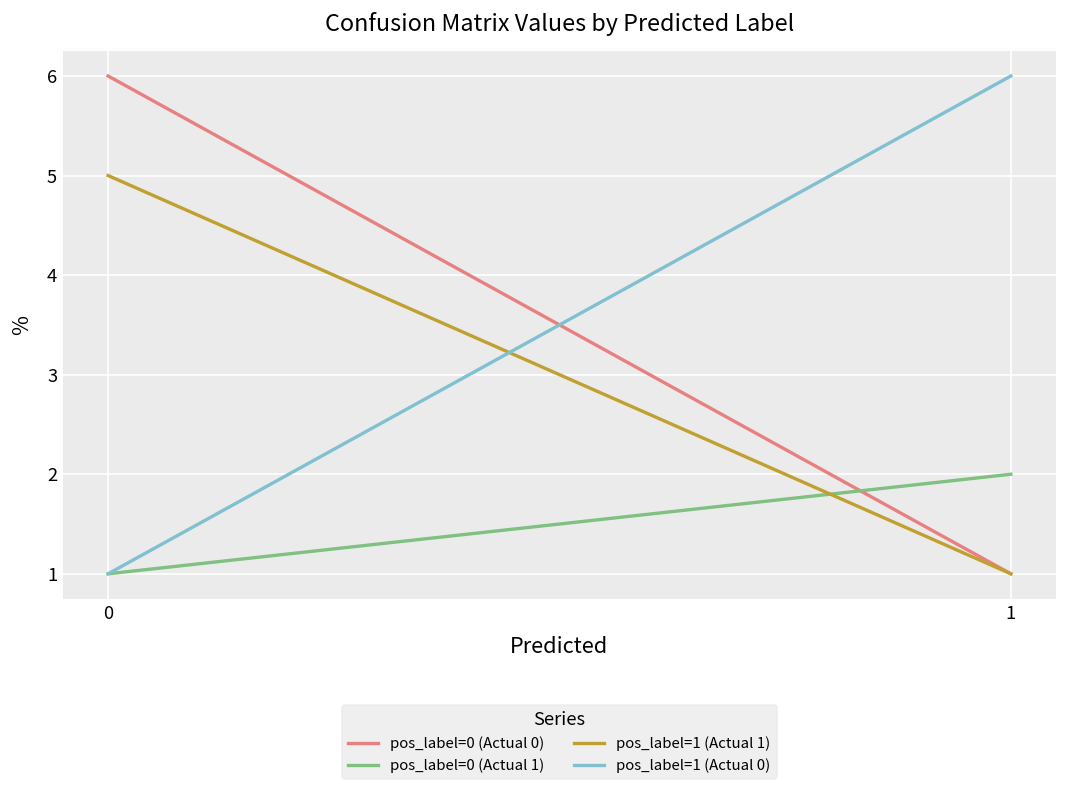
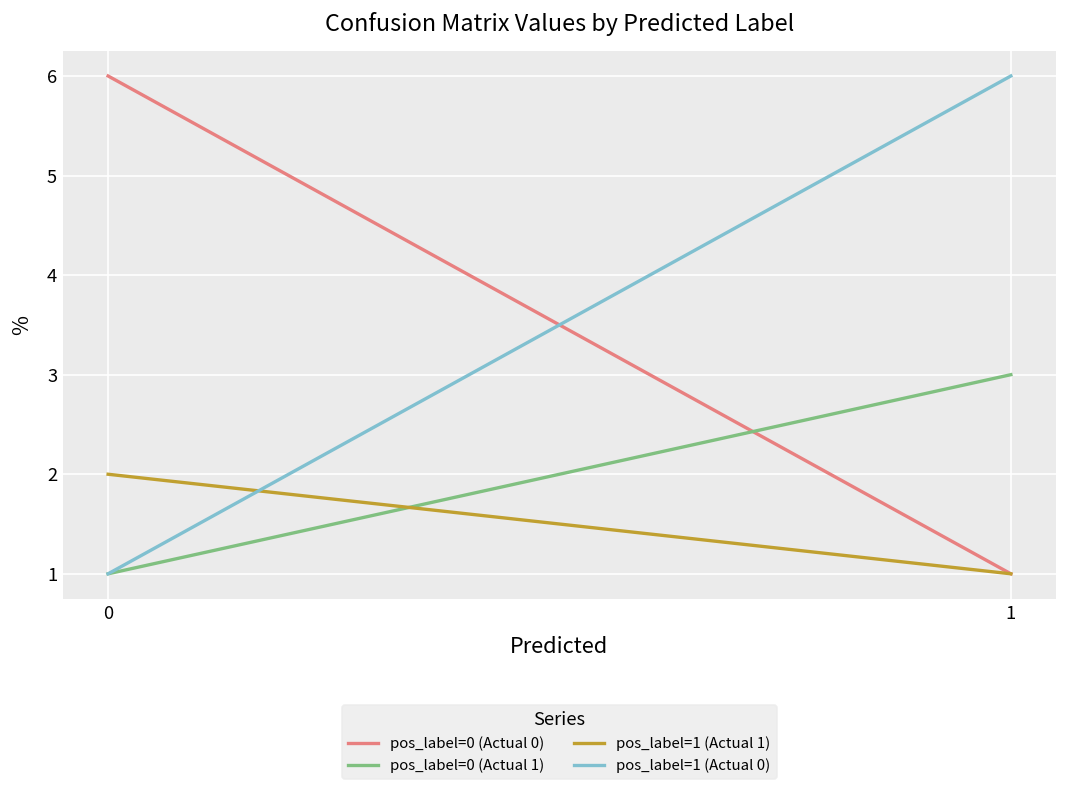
  {
    "pos_label=0 (Actual 0)": {
      "0": 6
    },
    "pos_label=0 (Actual 1)": {
-     "1": 2
+     "1": 3
    },
    "pos_label=1 (Actual 1)": {
-     "0": 5
+     "0": 2
    },
    "pos_label=1 (Actual 0)": {
      "1": 6
    }
  }
